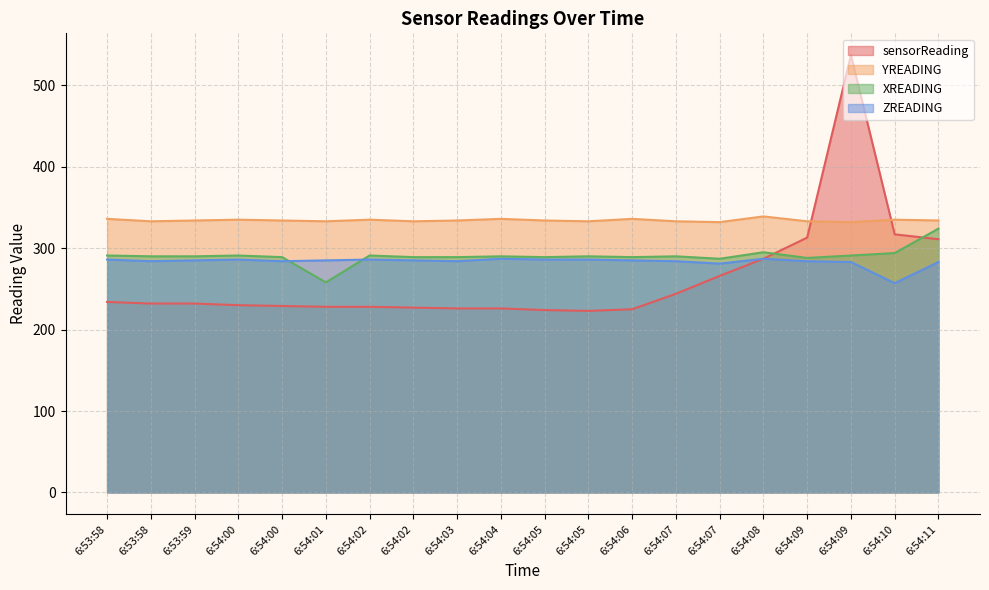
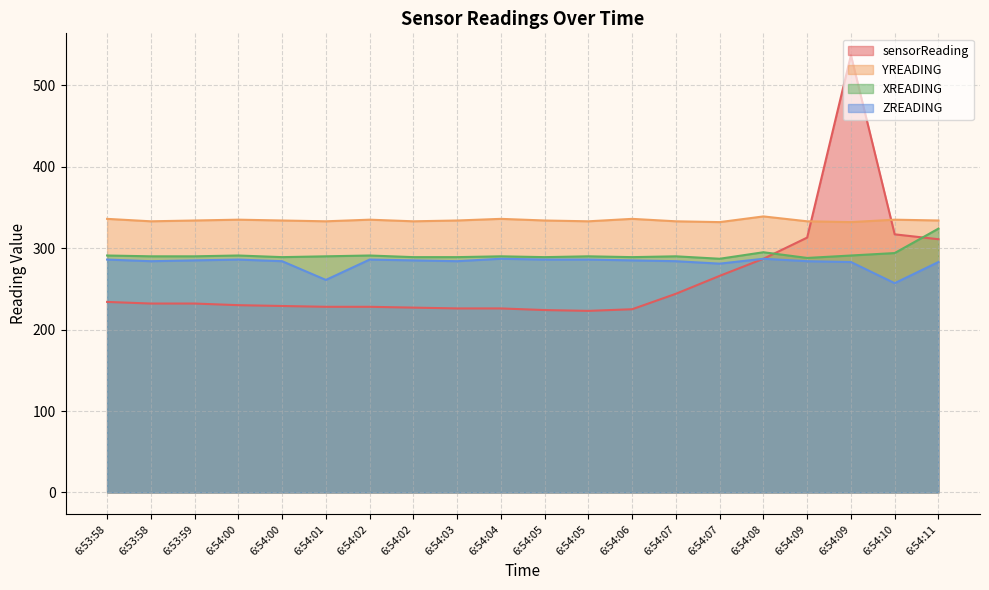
  {
    "XREADING": {
      "6:53:59": 290,
-     "6:54:01": 260,
+     "6:54:01": 290,
      "6:54:03": 290,
      "6:54:06": 290,
      "6:54:08": 300,
      "6:54:10": 290,
      "6:54:11": 320
    },
    "ZREADING": {
      "6:53:59": 290,
-     "6:54:01": 290,
+     "6:54:01": 260,
      "6:54:03": 280,
      "6:54:06": 290,
      "6:54:10": 260,
      "6:54:11": 280
    }
  }
